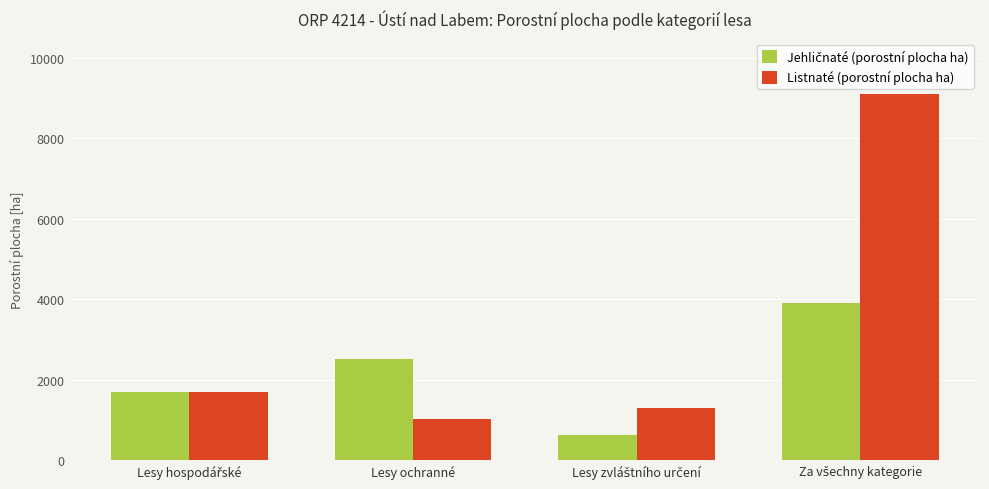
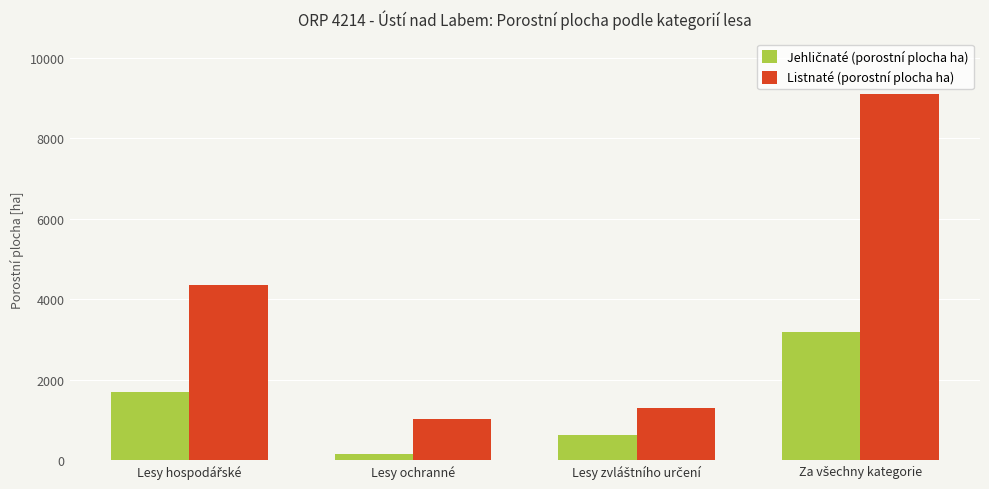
  {
    "Jehličnaté (porostní plocha ha)": {
      "Lesy hospodářské": 1700,
-     "Lesy ochranné": 2500,
+     "Lesy ochranné": 100,
      "Lesy zvláštního určení": 600,
-     "Za všechny kategorie": 3900
+     "Za všechny kategorie": 3200
    },
    "Listnaté (porostní plocha ha)": {
-     "Lesy hospodářské": 1700,
+     "Lesy hospodářské": 4300,
      "Lesy ochranné": 1000,
      "Lesy zvláštního určení": 1300,
      "Za všechny kategorie": 9100
    }
  }
